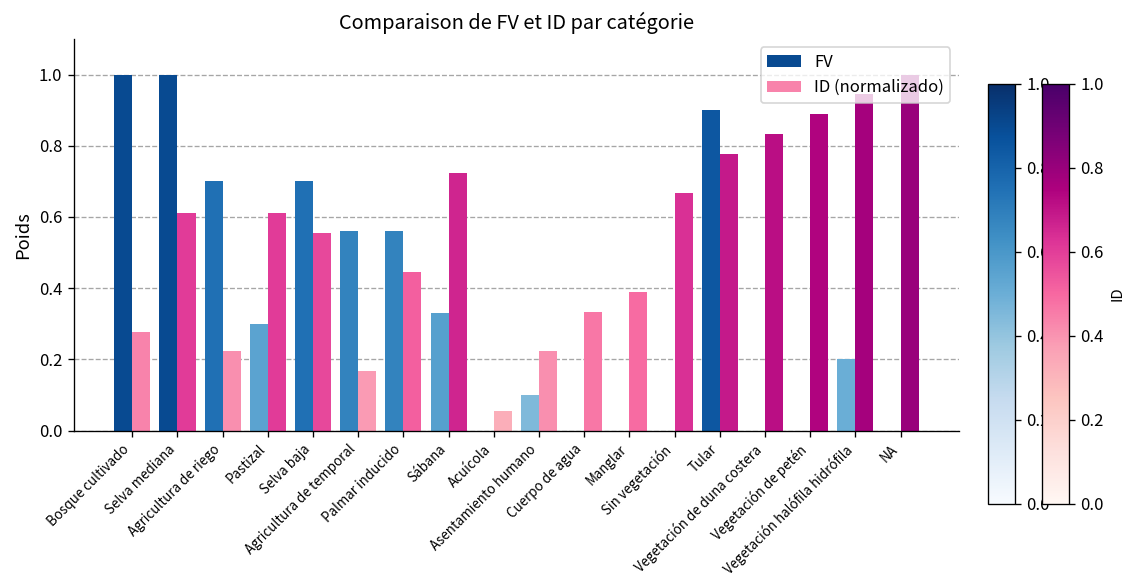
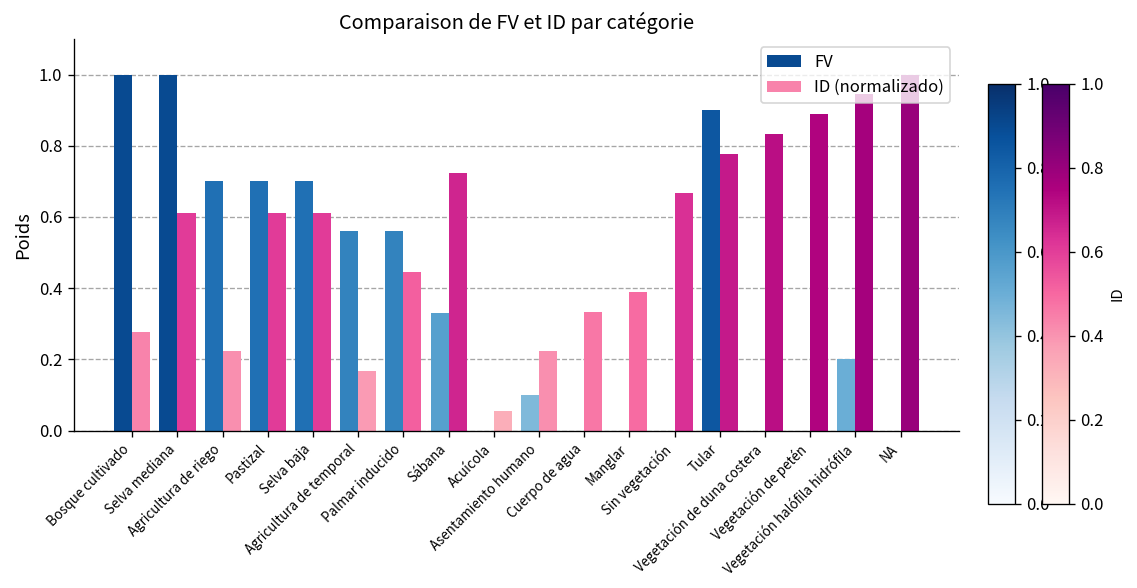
  {
    "FV": {
      "Bosque cultivado": 1.0,
      "Selva mediana": 1.0,
      "Agricultura de riego": 0.7,
-     "Pastizal": 0.3,
+     "Pastizal": 0.7,
      "Selva baja": 0.7,
      "Agricultura de temporal": 0.56,
      "Palmar inducido": 0.56,
      "Sábana": 0.33,
      "Acuícola": 0.0,
      "Asentamiento humano": 0.1,
      "Cuerpo de agua": 0.0,
      "Manglar": 0.0,
      "Sin vegetación": 0.0,
      "Tular": 0.9,
      "Vegetación de duna costera": 0.0,
      "Vegetación de petén": 0.0,
      "Vegetación halófila hidrófila": 0.2,
      "NA": 0.0
    },
    "ID (normalizado)": {
      "Bosque cultivado": 0.28,
      "Selva mediana": 0.61,
      "Agricultura de riego": 0.22,
      "Pastizal": 0.61,
-     "Selva baja": 0.56,
+     "Selva baja": 0.61,
      "Agricultura de temporal": 0.17,
      "Palmar inducido": 0.44,
      "Sábana": 0.72,
      "Acuícola": 0.06,
      "Asentamiento humano": 0.22,
      "Cuerpo de agua": 0.33,
      "Manglar": 0.39,
      "Sin vegetación": 0.67,
      "Tular": 0.78,
      "Vegetación de duna costera": 0.83,
      "Vegetación de petén": 0.89
    }
  }
